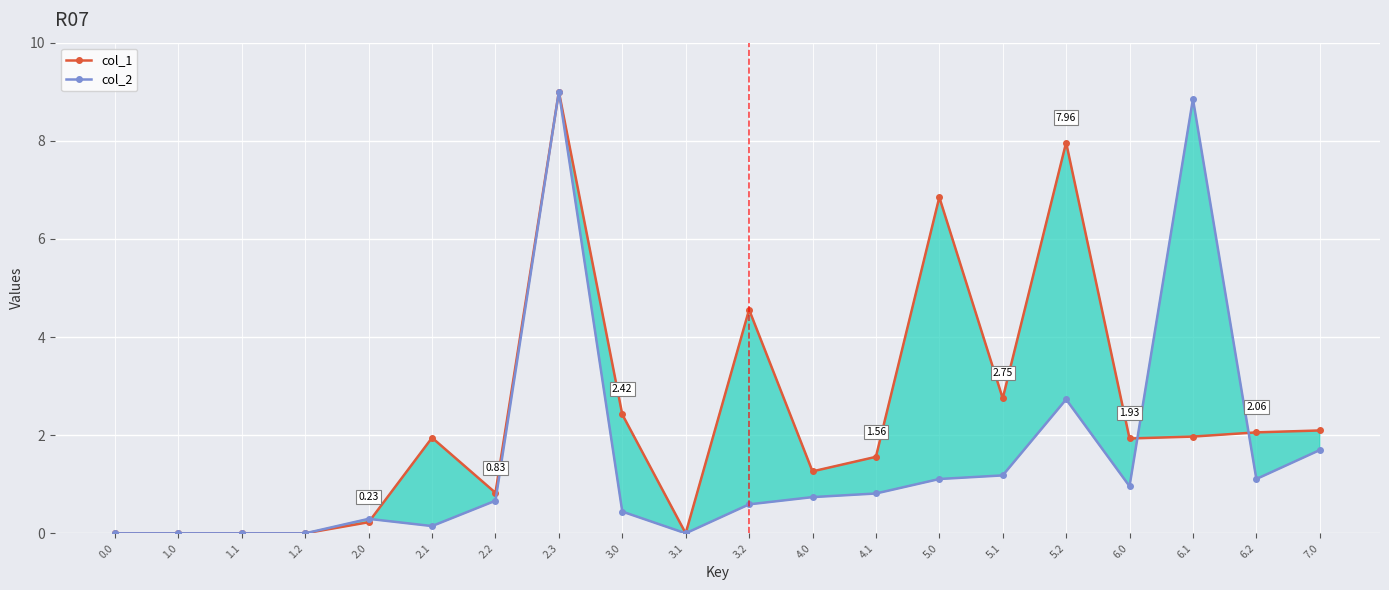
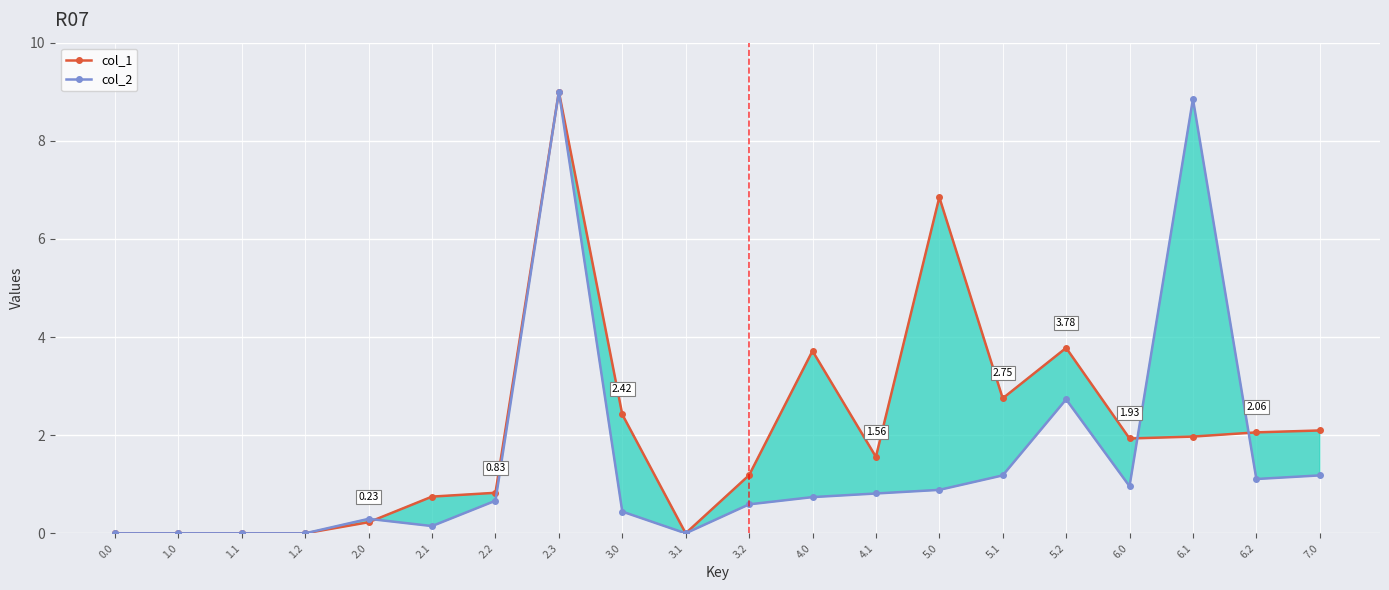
  {
    "col_1": {
-     "2.1": 1.9,
-     "3.2": 4.6,
-     "4.0": 1.3,
-     "5.2": 7.96
+     "2.1": 0.7,
+     "3.2": 1.2,
+     "4.0": 3.7,
+     "5.2": 3.78
    },
    "col_2": {
      "2.1": 0.1,
      "2.2": 0.7,
      "3.0": 0.4,
      "3.2": 0.6,
      "4.0": 0.7,
      "4.1": 0.8,
-     "5.0": 1.1,
+     "5.0": 0.9,
      "5.1": 1.2,
      "5.2": 2.7,
      "6.0": 1.0,
      "6.1": 8.9,
      "6.2": 1.1,
-     "7.0": 1.7
+     "7.0": 1.2
    }
  }
